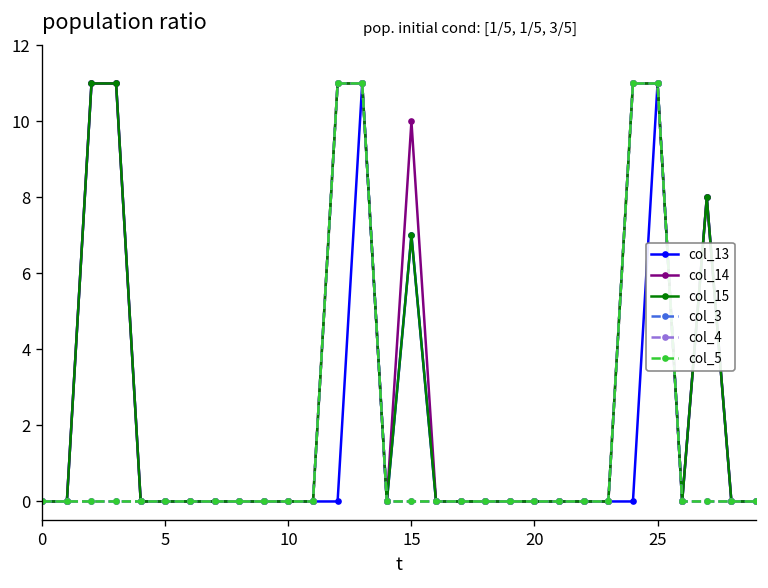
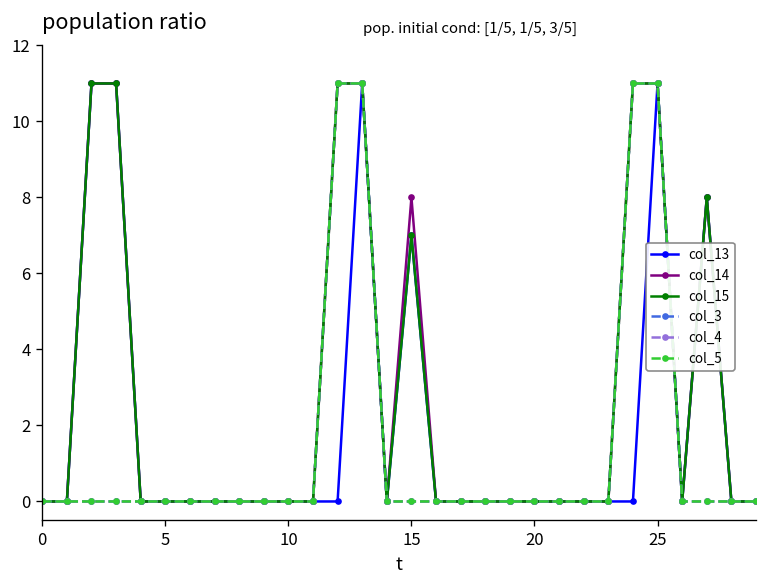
  {
    "col_14": {
-     "15": 10
+     "15": 8
    },
    "col_5": {
      "15": 0
    }
  }
